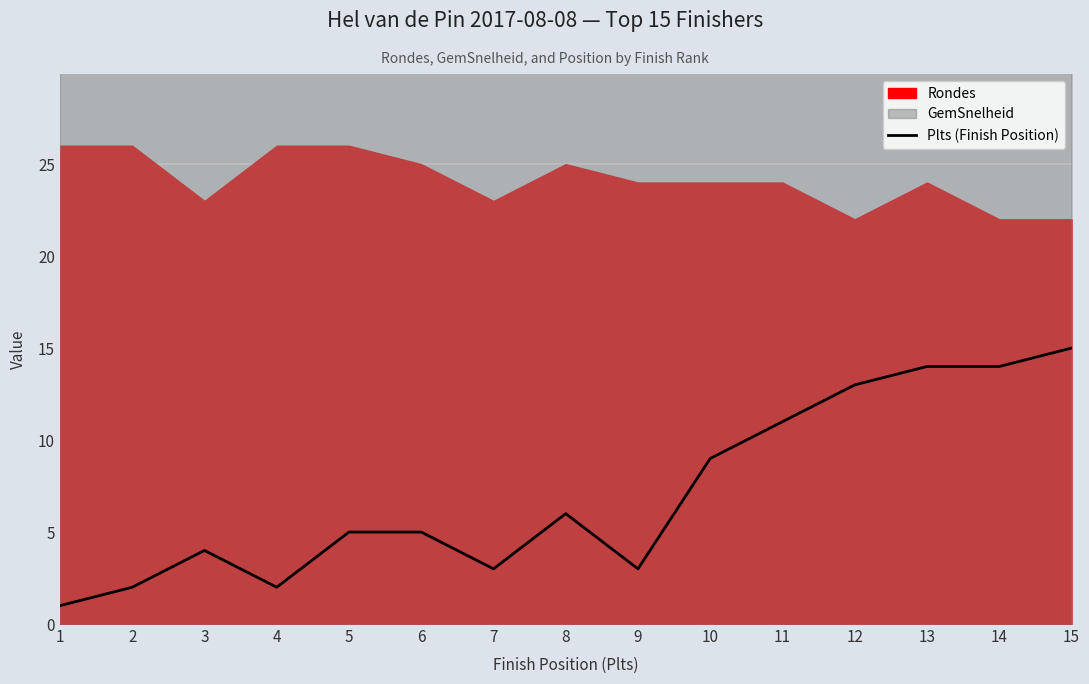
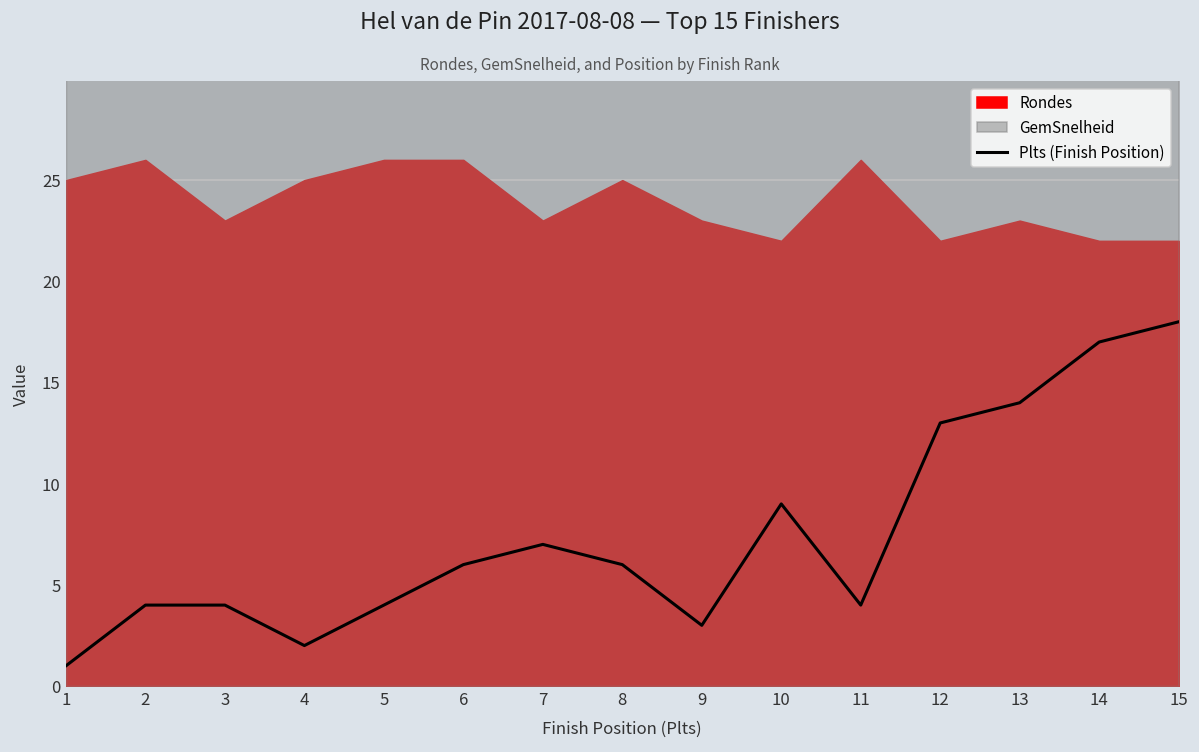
  {
    "Rondes": {
-     "1": 26,
+     "1": 25,
      "2": 26,
      "3": 23,
-     "4": 26,
+     "4": 25,
      "5": 26,
-     "6": 25,
+     "6": 26,
      "7": 23,
      "8": 25,
-     "9": 24,
-     "10": 24,
-     "11": 24,
+     "9": 23,
+     "10": 22,
+     "11": 26,
      "12": 22,
-     "13": 24,
+     "13": 23,
      "14": 22,
      "15": 22
    },
    "Plts (Finish Position)": {
      "1": 1,
-     "2": 2,
+     "2": 4,
      "3": 4,
      "4": 2,
-     "5": 5,
-     "6": 5,
-     "7": 3,
+     "5": 4,
+     "6": 6,
+     "7": 7,
      "8": 6,
      "9": 3,
      "10": 9,
-     "11": 11,
+     "11": 4,
      "12": 13,
      "13": 14,
-     "14": 14,
-     "15": 15
+     "14": 17,
+     "15": 18
    }
  }
